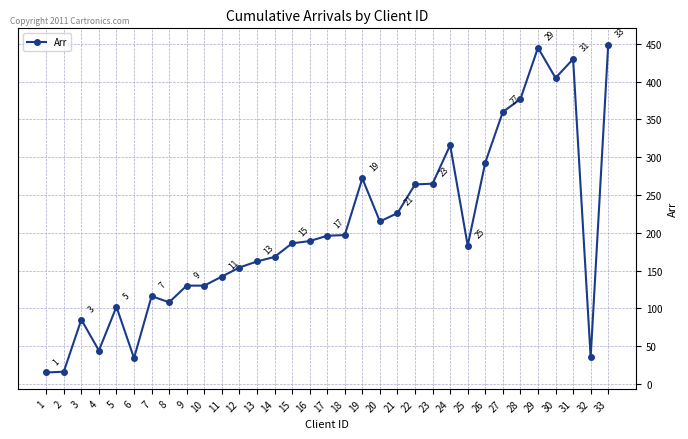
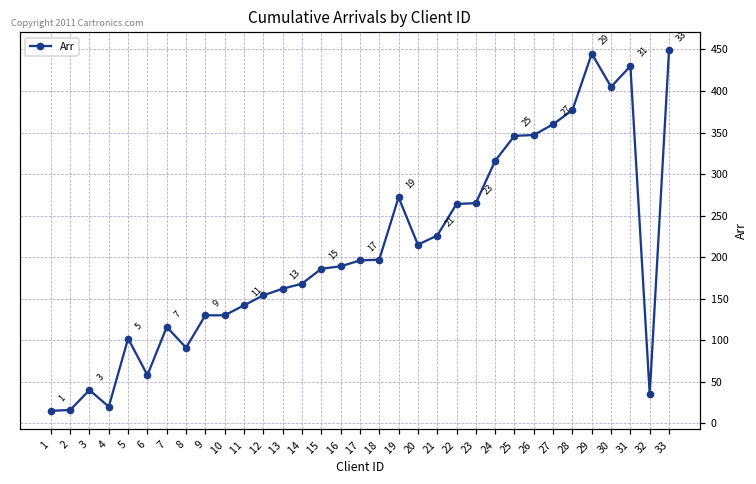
  {
    "1": 20,
-   "3": 90,
-   "4": 40,
-   "6": 30,
-   "8": 110,
+   "3": 40,
+   "4": 20,
+   "6": 60,
+   "8": 90,
    "9": 130,
    "11": 140,
    "13": 160,
    "15": 190,
    "17": 200,
    "20": 220,
    "22": 260,
    "24": 320,
-   "25": 180,
-   "26": 290,
+   "25": 350,
+   "26": 350,
    "27": 360,
    "30": 410,
    "32": 40
  }
